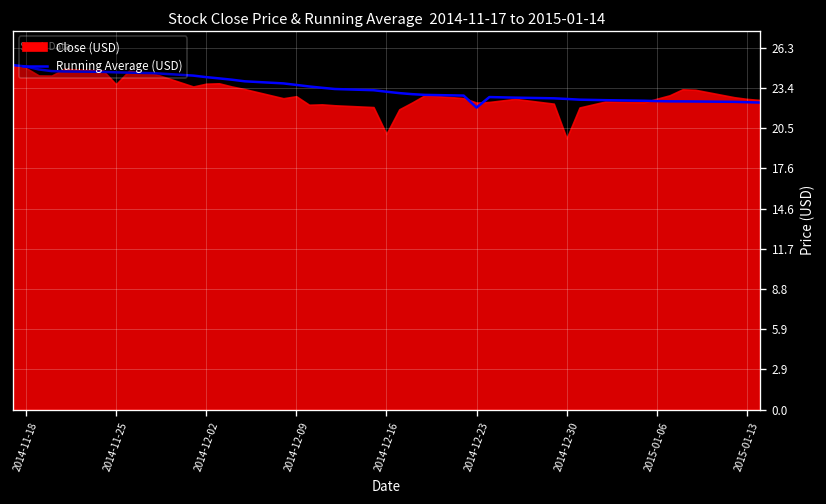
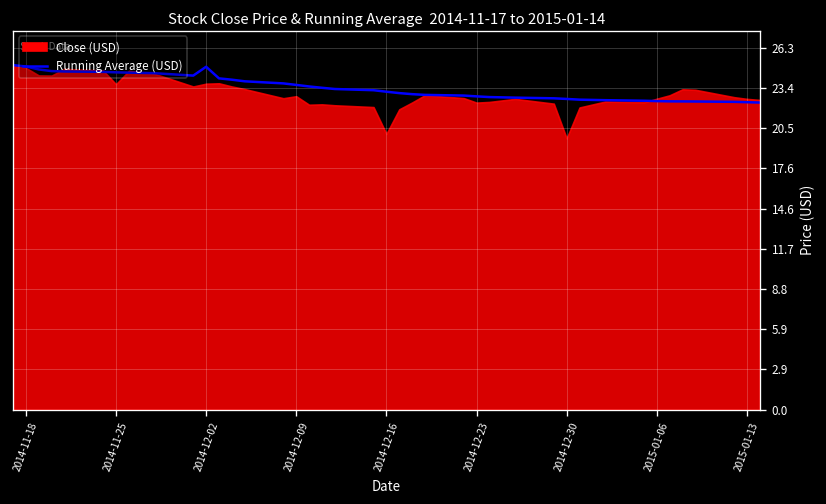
  {
    "Close (USD)": {
      "2014-11-25": 23.7,
      "2014-12-02": 23.7,
      "2014-12-09": 22.8,
      "2014-12-16": 20.1,
      "2014-12-23": 22.4,
      "2014-12-30": 19.7,
      "2015-01-13": 22.6
    },
    "Running Average (USD)": {
-     "2014-12-02": 24.2,
+     "2014-12-02": 25.0,
      "2014-12-09": 23.6,
      "2014-12-16": 23.1,
-     "2014-12-23": 22.0,
+     "2014-12-23": 22.8,
      "2014-12-30": 22.6,
      "2015-01-13": 22.4
    }
  }
